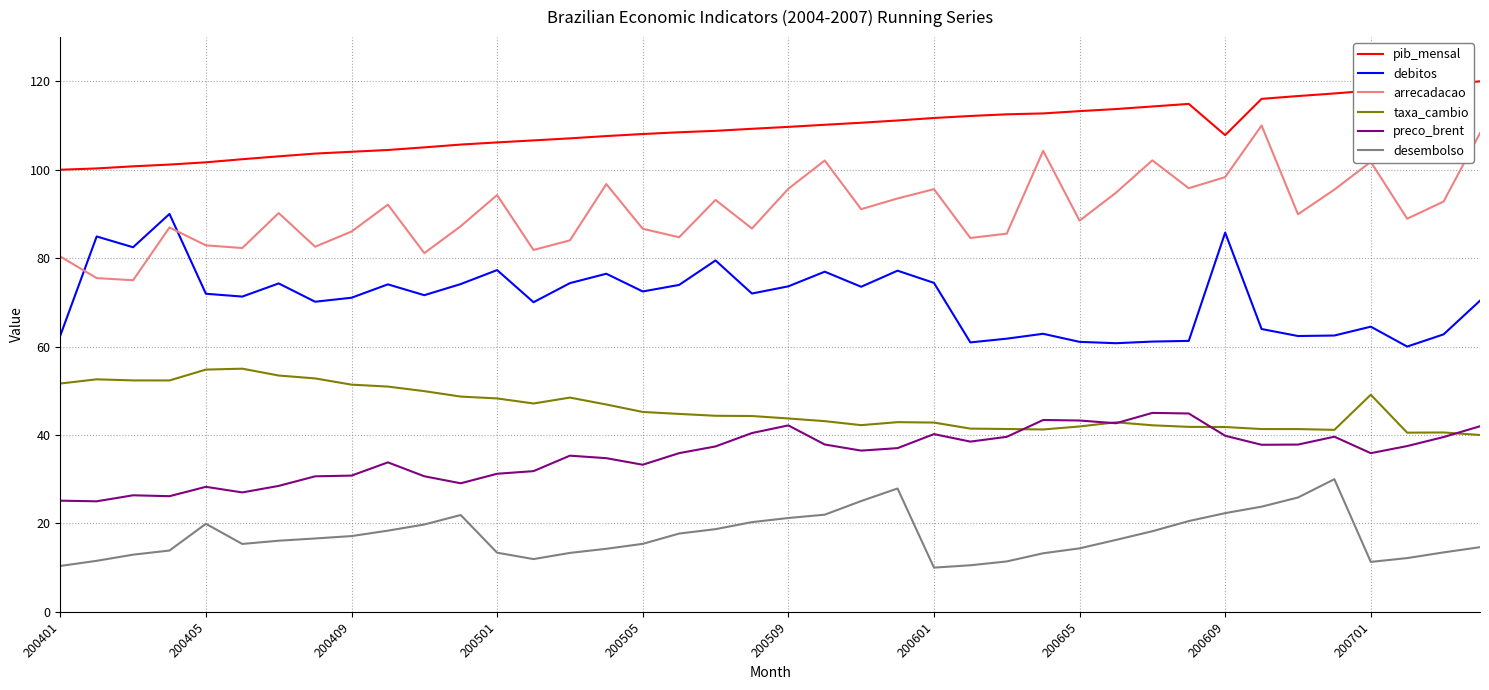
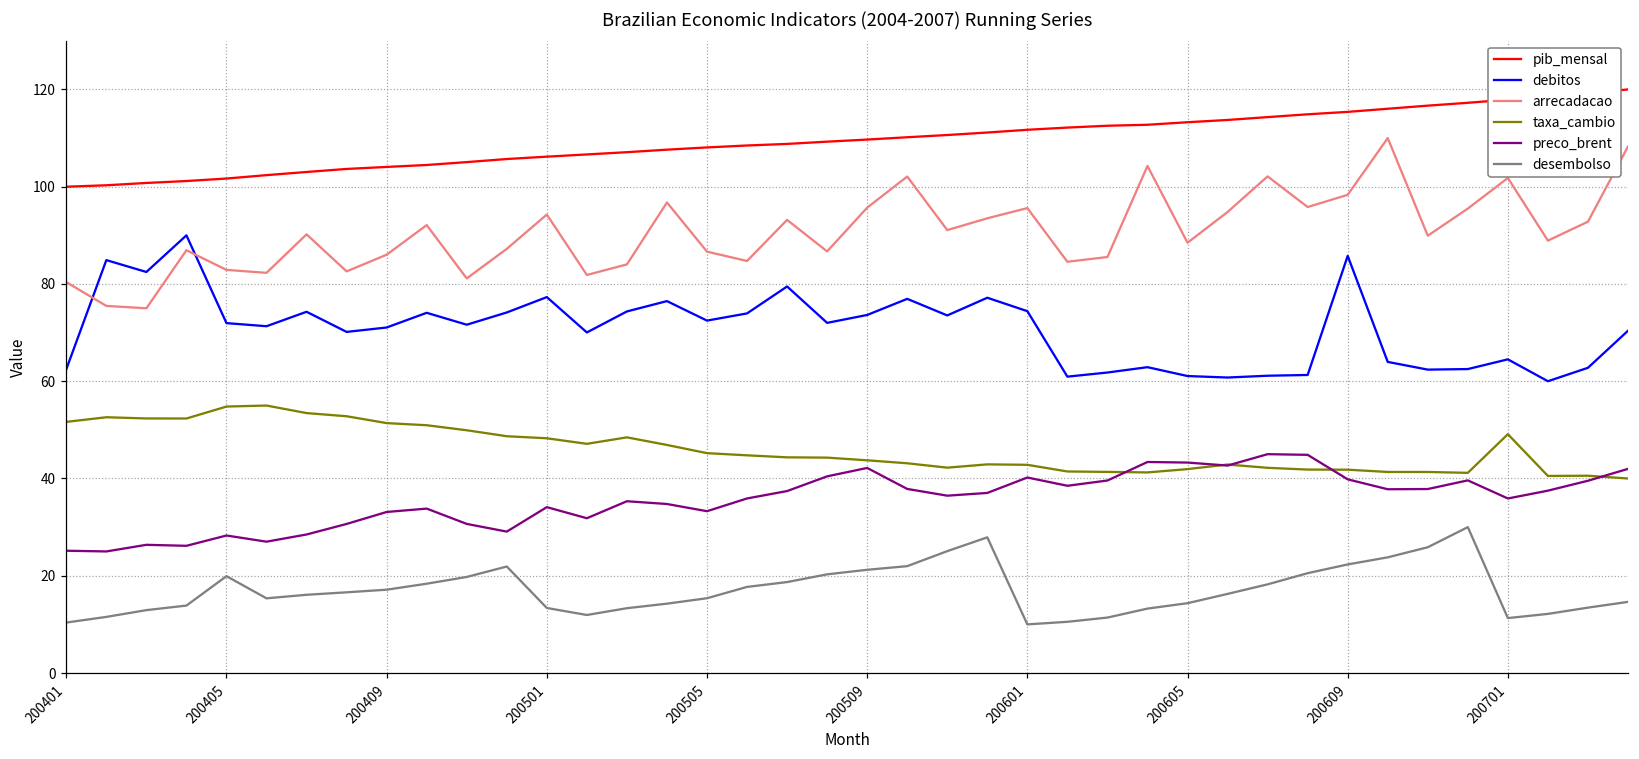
  {
    "pib_mensal": {
      "200401": 100,
      "200405": 102,
      "200409": 104,
      "200501": 106,
      "200505": 108,
      "200509": 110,
      "200601": 112,
      "200605": 113,
-     "200609": 108
+     "200609": 115
    },
    "debitos": {
      "200401": 62,
      "200405": 72,
      "200409": 71,
      "200501": 77,
      "200505": 72,
      "200509": 74,
      "200601": 74,
      "200605": 61,
      "200609": 86,
      "200701": 65
    },
    "arrecadacao": {
      "200401": 80,
      "200405": 83,
      "200409": 86,
      "200501": 94,
      "200505": 87,
      "200509": 96,
      "200601": 96,
      "200605": 88,
      "200609": 98
    },
    "taxa_cambio": {
      "200401": 52,
      "200405": 55,
      "200409": 51,
      "200501": 48,
      "200505": 45,
      "200509": 44,
      "200601": 43,
      "200605": 42,
      "200609": 42,
      "200701": 49
    },
    "preco_brent": {
      "200401": 25,
      "200405": 28,
-     "200409": 31,
-     "200501": 31,
+     "200409": 33,
+     "200501": 34,
      "200505": 33,
      "200509": 42,
      "200601": 40,
      "200605": 43,
      "200609": 40,
      "200701": 36
    },
    "desembolso": {
      "200401": 10,
      "200405": 20,
      "200409": 17,
      "200501": 13,
      "200505": 15,
      "200509": 21,
      "200601": 10,
      "200605": 14,
      "200609": 22,
      "200701": 11
    }
  }
